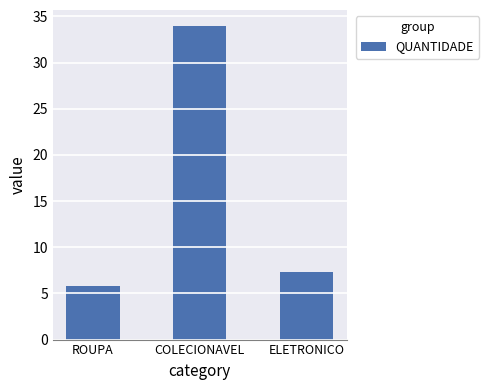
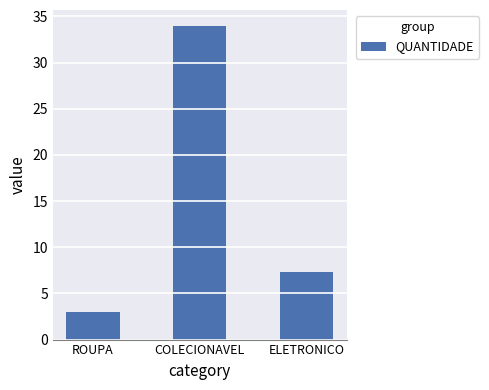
  {
-   "ROUPA": 6,
+   "ROUPA": 3,
    "COLECIONAVEL": 34,
    "ELETRONICO": 7
  }
